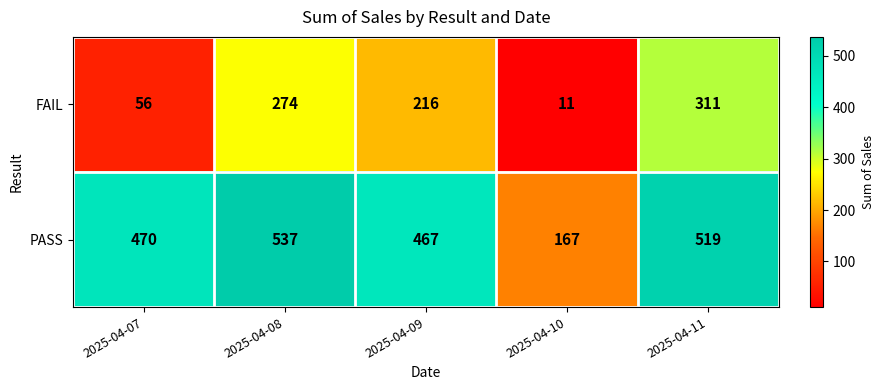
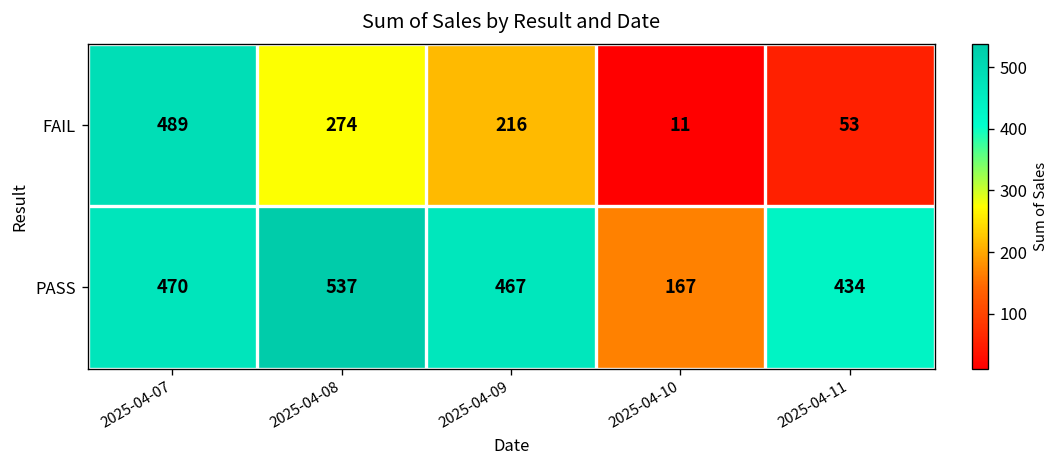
  {
    "FAIL": {
-     "2025-04-07": 56,
+     "2025-04-07": 489,
      "2025-04-08": 274,
      "2025-04-09": 216,
      "2025-04-10": 11,
-     "2025-04-11": 311
+     "2025-04-11": 53
    },
    "PASS": {
      "2025-04-07": 470,
      "2025-04-08": 537,
      "2025-04-09": 467,
      "2025-04-10": 167,
-     "2025-04-11": 519
+     "2025-04-11": 434
    }
  }
